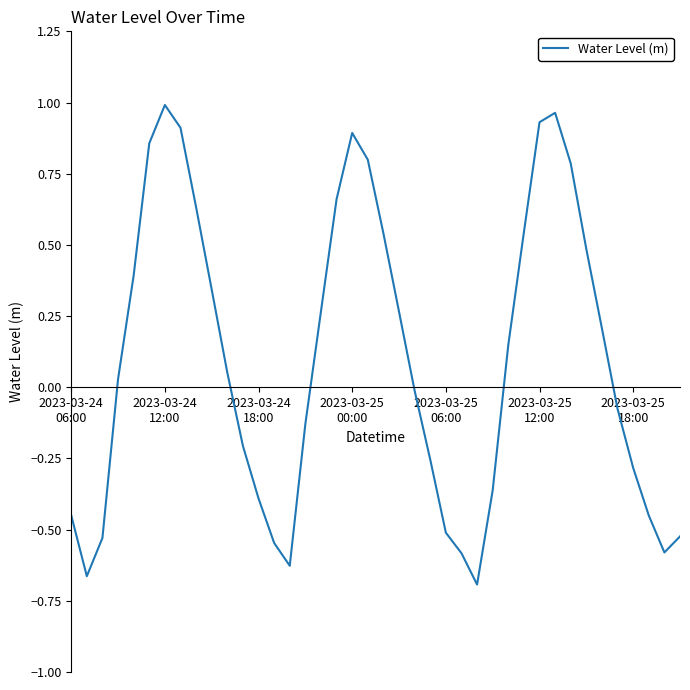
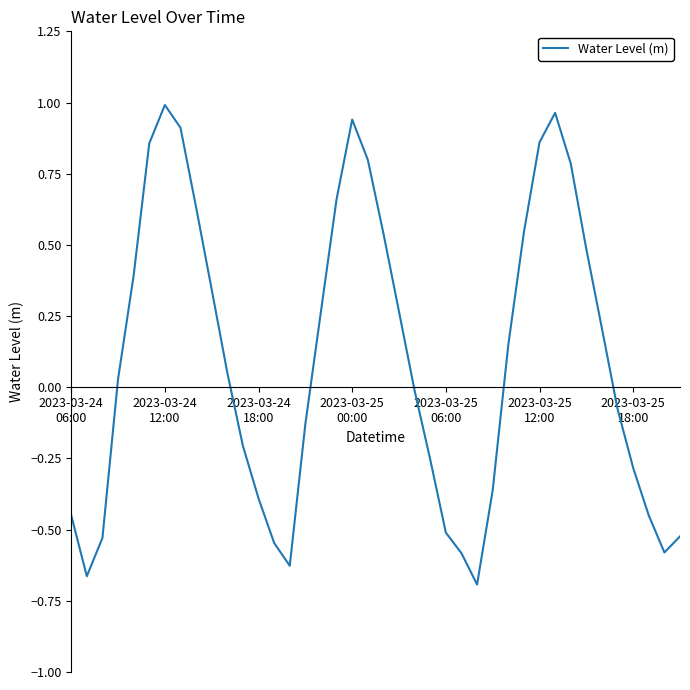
  {
    "2023-03-24 06:00": -0.45,
    "2023-03-24 12:00": 0.99,
    "2023-03-24 18:00": -0.39,
-   "2023-03-25 00:00": 0.89,
+   "2023-03-25 00:00": 0.94,
    "2023-03-25 06:00": -0.51,
-   "2023-03-25 12:00": 0.93,
+   "2023-03-25 12:00": 0.86,
    "2023-03-25 18:00": -0.28
  }
